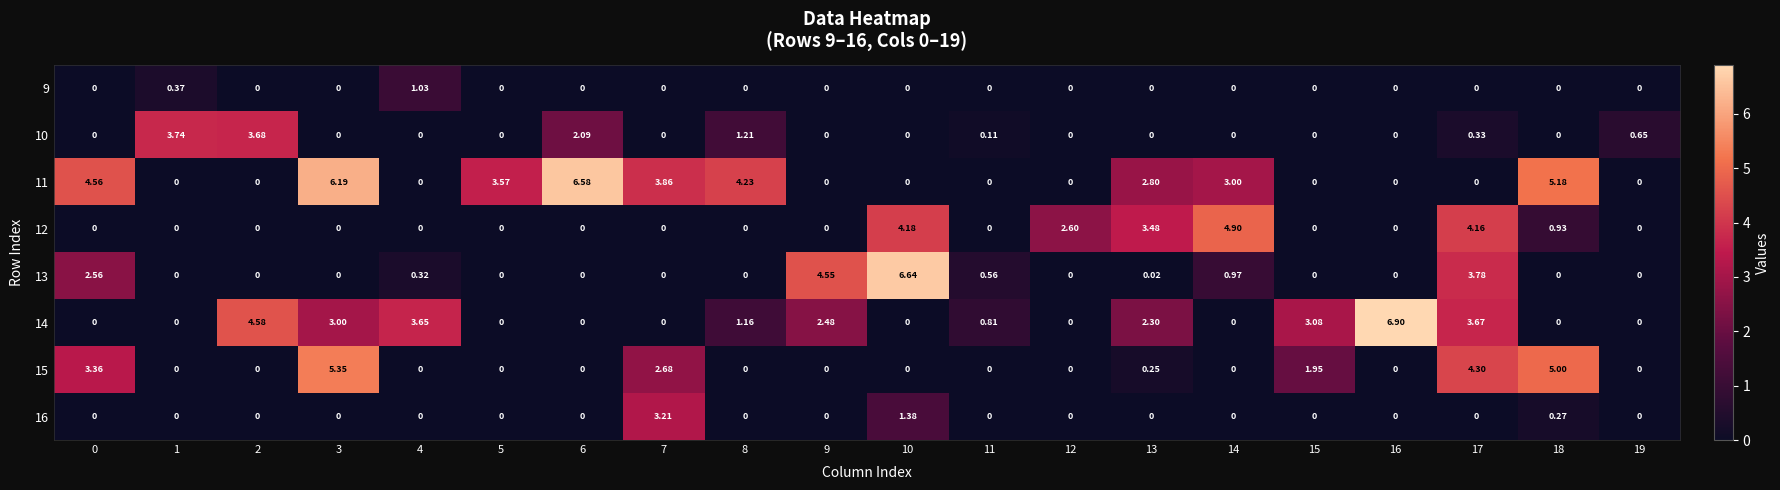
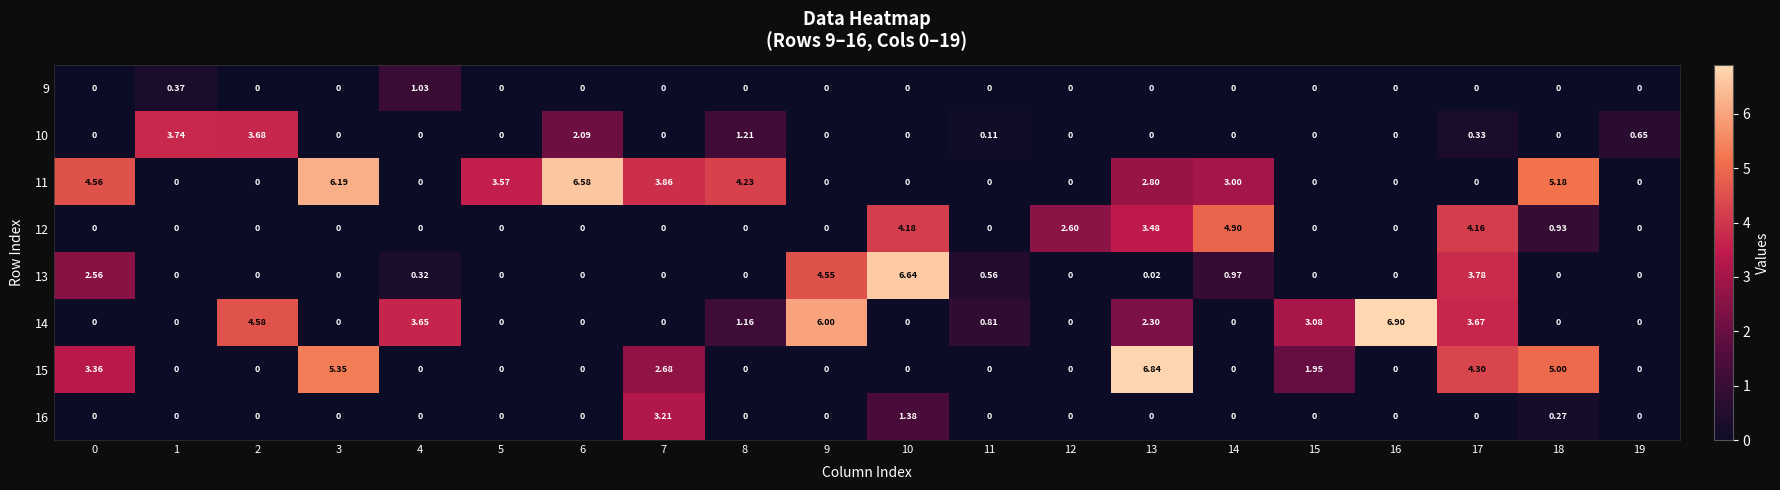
  {
    "9": {
      "0": 0,
      "1": 0.37,
      "2": 0,
      "3": 0,
      "4": 1.03,
      "5": 0,
      "6": 0,
      "7": 0,
      "8": 0,
      "9": 0,
      "10": 0,
      "11": 0,
      "12": 0,
      "13": 0,
      "14": 0,
      "15": 0,
      "16": 0,
      "17": 0,
      "18": 0,
      "19": 0
    },
    "10": {
      "0": 0,
      "1": 3.74,
      "2": 3.68,
      "3": 0,
      "4": 0,
      "5": 0,
      "6": 2.09,
      "7": 0,
      "8": 1.21,
      "9": 0,
      "10": 0,
      "11": 0.11,
      "12": 0,
      "13": 0,
      "14": 0,
      "15": 0,
      "16": 0,
      "17": 0.33,
      "18": 0,
      "19": 0.65
    },
    "11": {
      "0": 4.56,
      "1": 0,
      "2": 0,
      "3": 6.19,
      "4": 0,
      "5": 3.57,
      "6": 6.58,
      "7": 3.86,
      "8": 4.23,
      "9": 0,
      "10": 0,
      "11": 0,
      "12": 0,
      "13": 2.80,
      "14": 3.00,
      "15": 0,
      "16": 0,
      "17": 0,
      "18": 5.18,
      "19": 0
    },
    "12": {
      "0": 0,
      "1": 0,
      "2": 0,
      "3": 0,
      "4": 0,
      "5": 0,
      "6": 0,
      "7": 0,
      "8": 0,
      "9": 0,
      "10": 4.18,
      "11": 0,
      "12": 2.60,
      "13": 3.48,
      "14": 4.90,
      "15": 0,
      "16": 0,
      "17": 4.16,
      "18": 0.93,
      "19": 0
    },
    "13": {
      "0": 2.56,
      "1": 0,
      "2": 0,
      "3": 0,
      "4": 0.32,
      "5": 0,
      "6": 0,
      "7": 0,
      "8": 0,
      "9": 4.55,
      "10": 6.64,
      "11": 0.56,
      "12": 0,
      "13": 0.02,
      "14": 0.97,
      "15": 0,
      "16": 0,
      "17": 3.78,
      "18": 0,
      "19": 0
    },
    "14": {
      "0": 0,
      "1": 0,
      "2": 4.58,
-     "3": 3.00,
+     "3": 0,
      "4": 3.65,
      "5": 0,
      "6": 0,
      "7": 0,
      "8": 1.16,
-     "9": 2.48,
+     "9": 6.00,
      "10": 0,
      "11": 0.81,
      "12": 0,
      "13": 2.30,
      "14": 0,
      "15": 3.08,
      "16": 6.90,
      "17": 3.67,
      "18": 0,
      "19": 0
    },
    "15": {
      "0": 3.36,
      "1": 0,
      "2": 0,
      "3": 5.35,
      "4": 0,
      "5": 0,
      "6": 0,
      "7": 2.68,
      "8": 0,
      "9": 0,
      "10": 0,
      "11": 0,
      "12": 0,
-     "13": 0.25,
+     "13": 6.84,
      "14": 0,
      "15": 1.95,
      "16": 0,
      "17": 4.30,
      "18": 5.00,
      "19": 0
    },
    "16": {
      "0": 0,
      "1": 0,
      "2": 0,
      "3": 0,
      "4": 0,
      "5": 0,
      "6": 0,
      "7": 3.21,
      "8": 0,
      "9": 0,
      "10": 1.38,
      "11": 0,
      "12": 0,
      "13": 0,
      "14": 0,
      "15": 0,
      "16": 0,
      "17": 0,
      "18": 0.27,
      "19": 0
    }
  }
